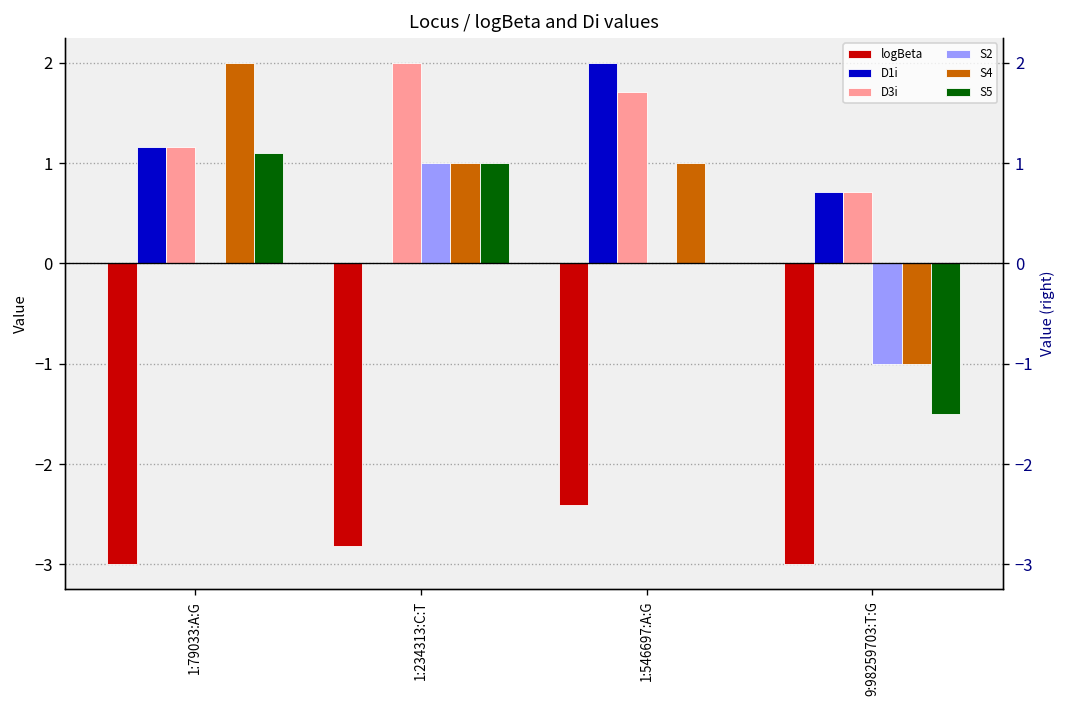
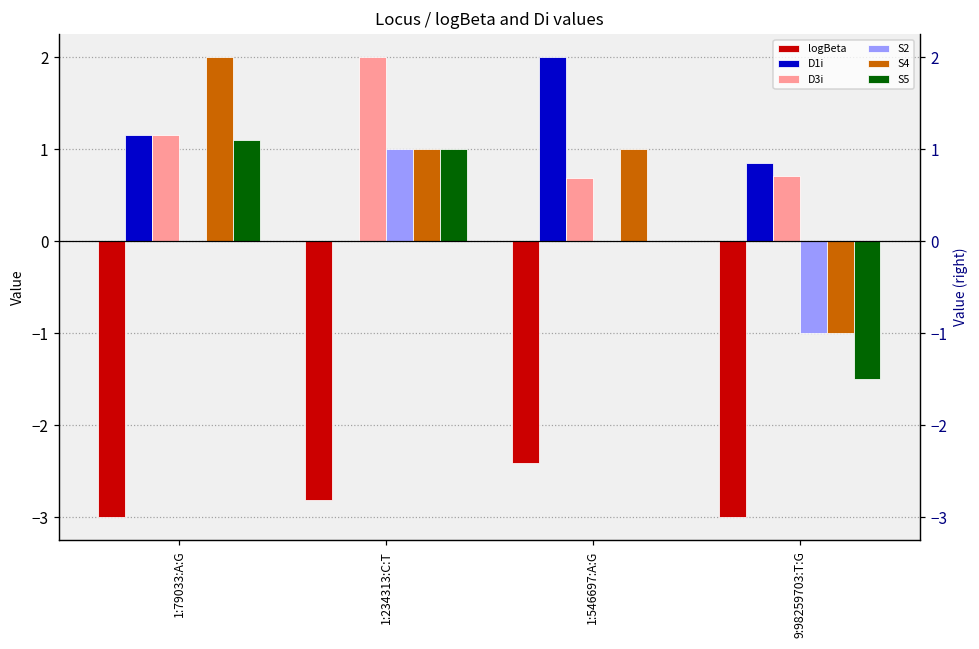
  {
    "logBeta": {
      "1:79033:A:G": -3.0,
      "1:234313:C:T": -2.8,
      "1:546697:A:G": -2.4,
      "9:98259703:T:G": -3.0
    },
    "D1i": {
      "1:79033:A:G": 1.2,
      "1:234313:C:T": 0.0,
      "1:546697:A:G": 2.0,
-     "9:98259703:T:G": 0.7
+     "9:98259703:T:G": 0.9
    },
    "D3i": {
      "1:79033:A:G": 1.2,
      "1:234313:C:T": 2.0,
-     "1:546697:A:G": 1.7,
+     "1:546697:A:G": 0.7,
      "9:98259703:T:G": 0.7
    },
    "S2": {
      "1:79033:A:G": 0.0,
      "1:234313:C:T": 1.0,
      "1:546697:A:G": 0.0,
      "9:98259703:T:G": -1.0
    },
    "S4": {
      "1:79033:A:G": 2.0,
      "1:234313:C:T": 1.0,
      "1:546697:A:G": 1.0,
      "9:98259703:T:G": -1.0
    },
    "S5": {
      "1:79033:A:G": 1.1,
      "1:234313:C:T": 1.0,
      "1:546697:A:G": 0.0,
      "9:98259703:T:G": -1.5
    }
  }
